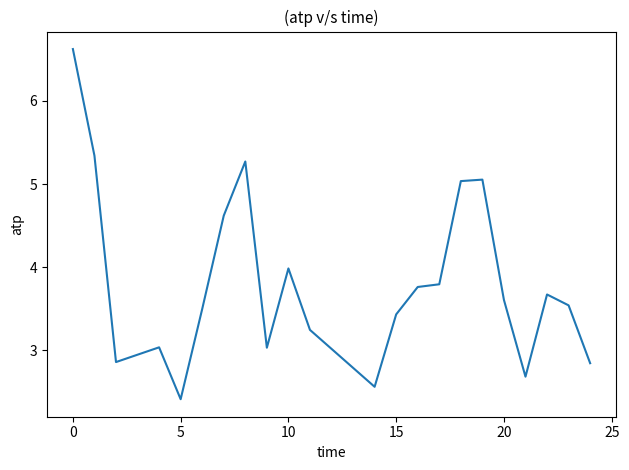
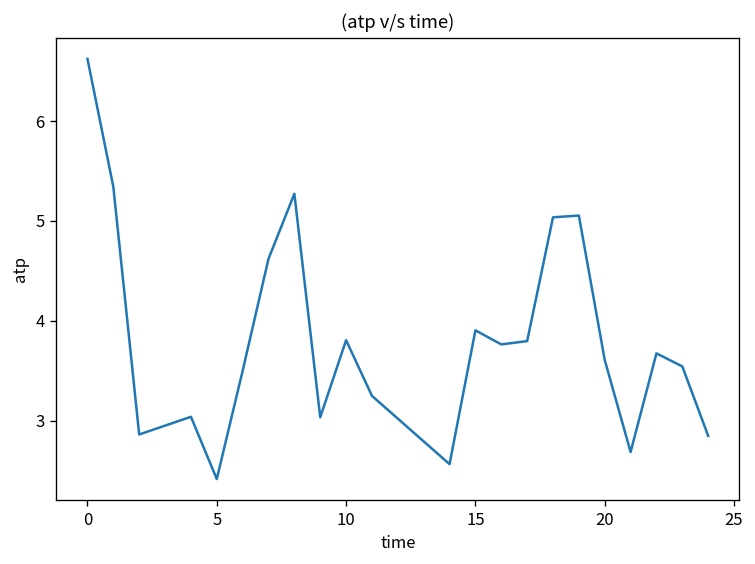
  {
    "0": 6.6,
    "5": 2.4,
-   "10": 4.0,
-   "15": 3.4,
+   "10": 3.8,
+   "15": 3.9,
    "20": 3.6
  }
